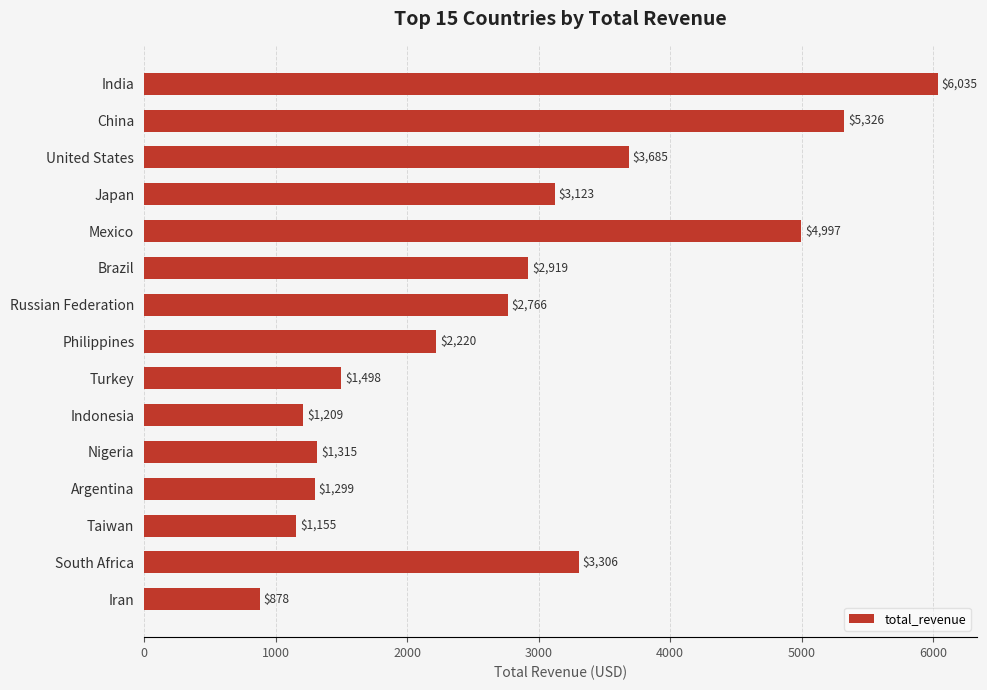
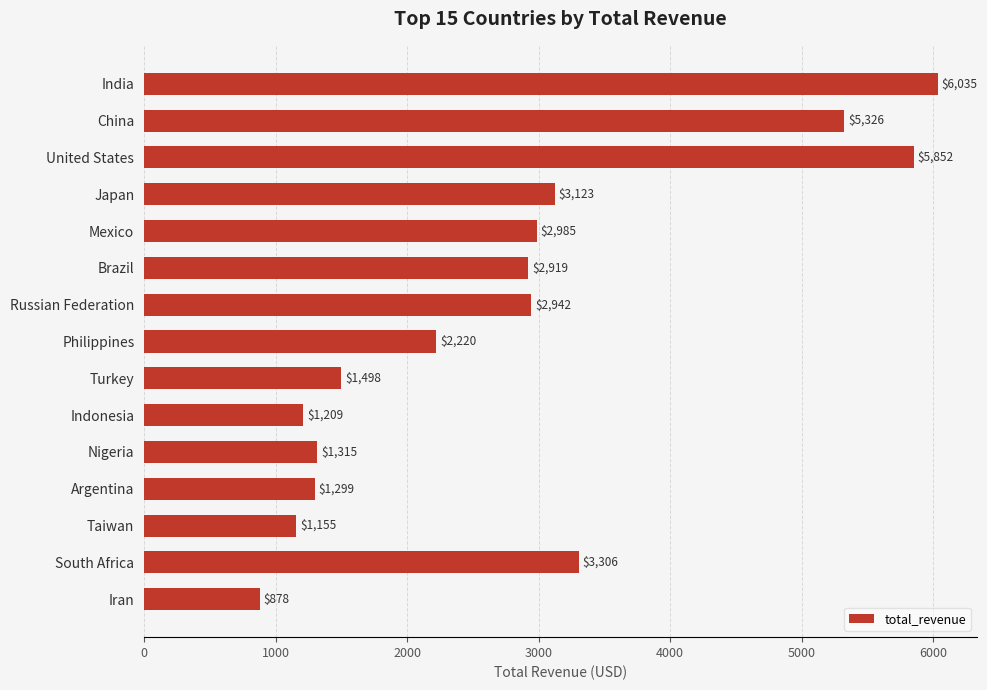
  {
    "India": "$6,035",
    "China": "$5,326",
-   "United States": "$3,685",
+   "United States": "$5,852",
    "Japan": "$3,123",
-   "Mexico": "$4,997",
+   "Mexico": "$2,985",
    "Brazil": "$2,919",
-   "Russian Federation": "$2,766",
+   "Russian Federation": "$2,942",
    "Philippines": "$2,220",
    "Turkey": "$1,498",
    "Indonesia": "$1,209",
    "Nigeria": "$1,315",
    "Argentina": "$1,299",
    "Taiwan": "$1,155",
    "South Africa": "$3,306",
    "Iran": "$878"
  }
